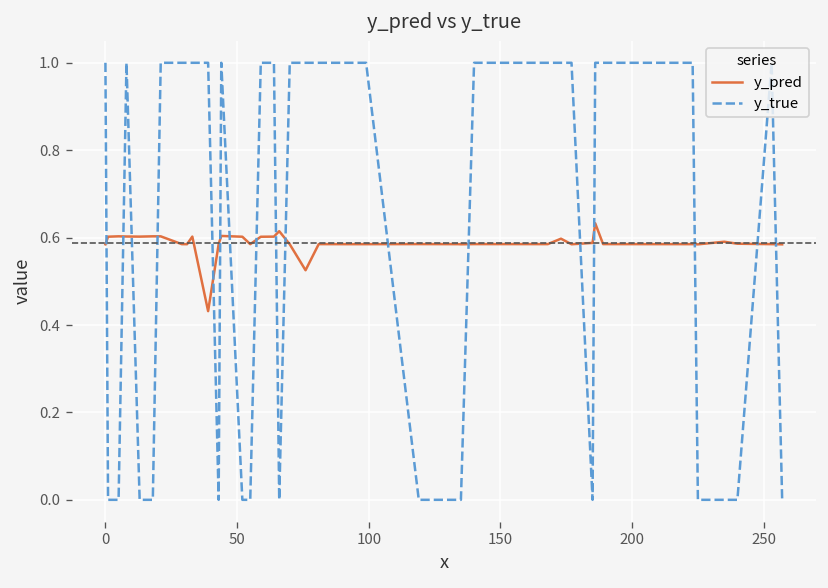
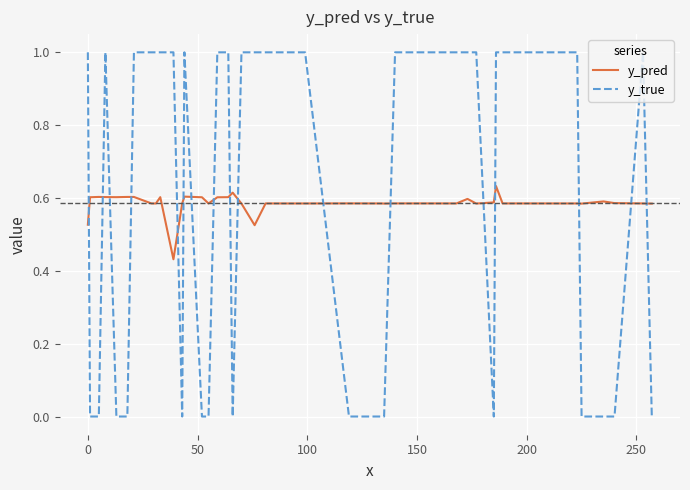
  {
    "y_pred": {
-     "0": 0.58
+     "0": 0.53
    },
    "y_true": {
      "0": 1.00
    }
  }
